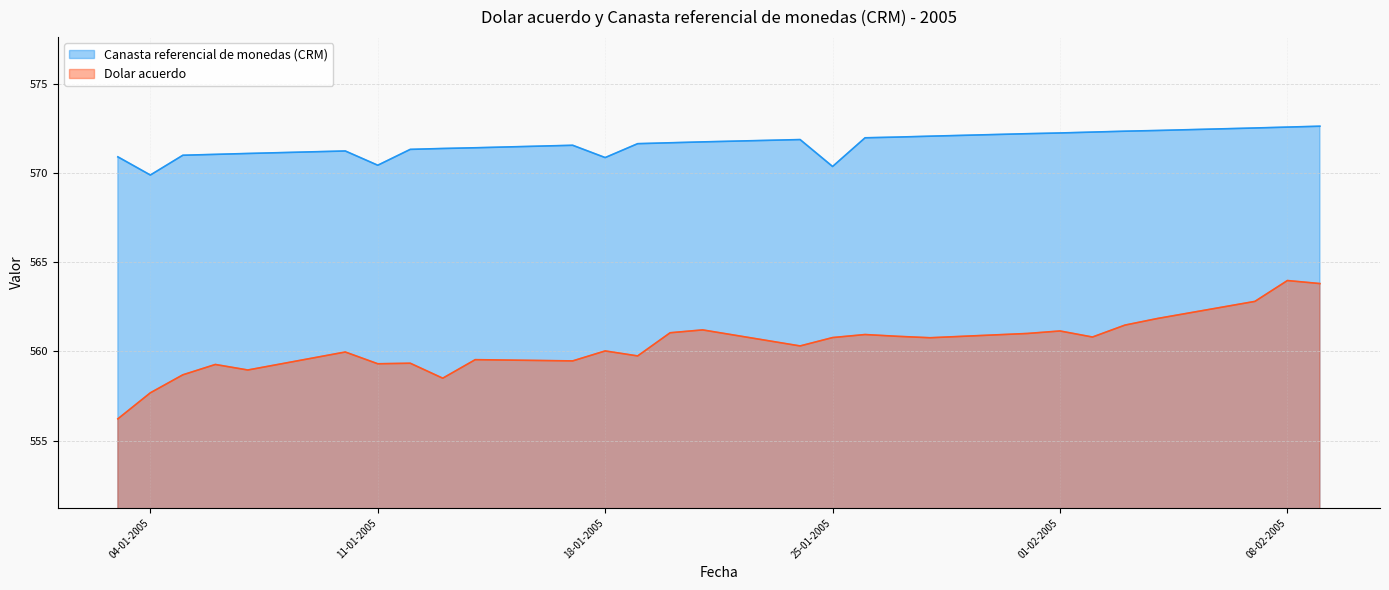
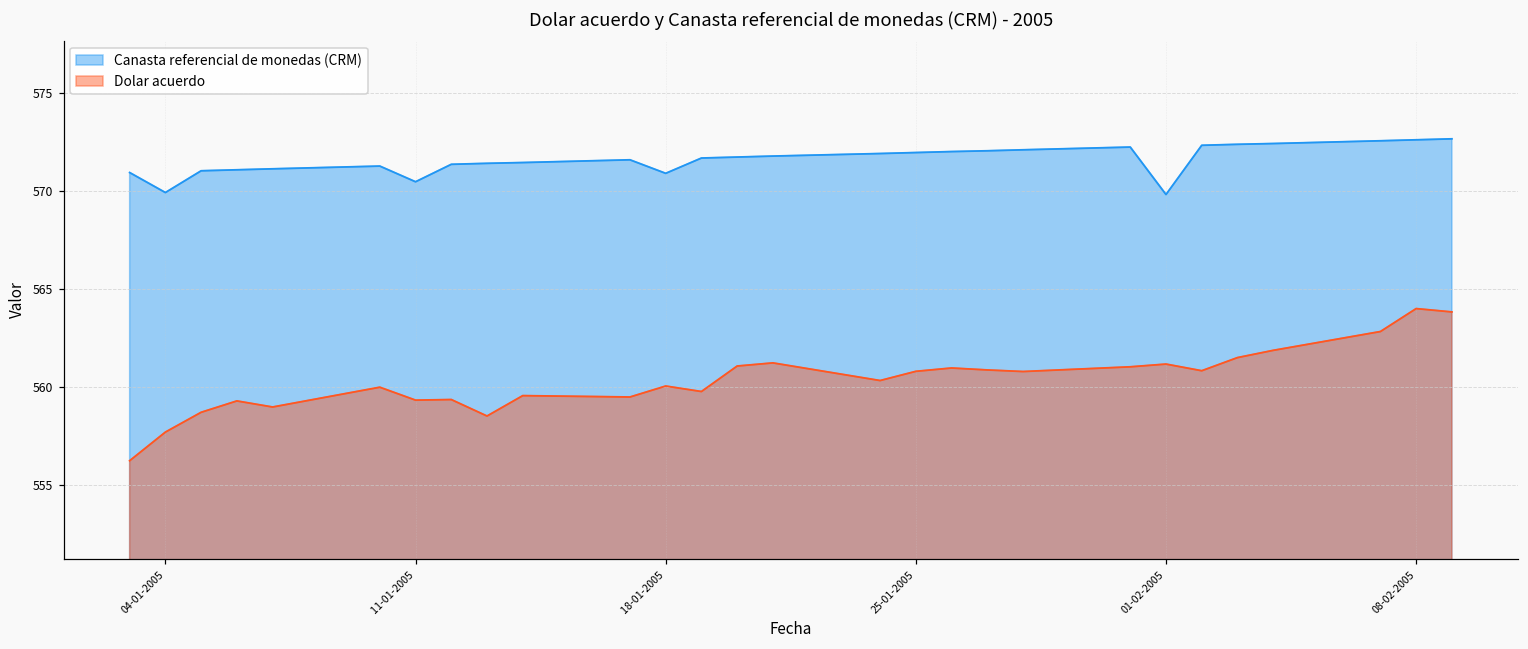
  {
    "Canasta referencial de monedas (CRM)": {
      "04-01-2005": 569.9,
      "11-01-2005": 570.5,
      "18-01-2005": 570.9,
-     "25-01-2005": 570.4,
-     "01-02-2005": 572.3,
+     "25-01-2005": 571.9,
+     "01-02-2005": 569.8,
      "08-02-2005": 572.6
    },
    "Dolar acuerdo": {
      "04-01-2005": 557.7,
      "11-01-2005": 559.3,
      "18-01-2005": 560.0,
      "25-01-2005": 560.8,
      "01-02-2005": 561.2,
      "08-02-2005": 564.0
    }
  }
